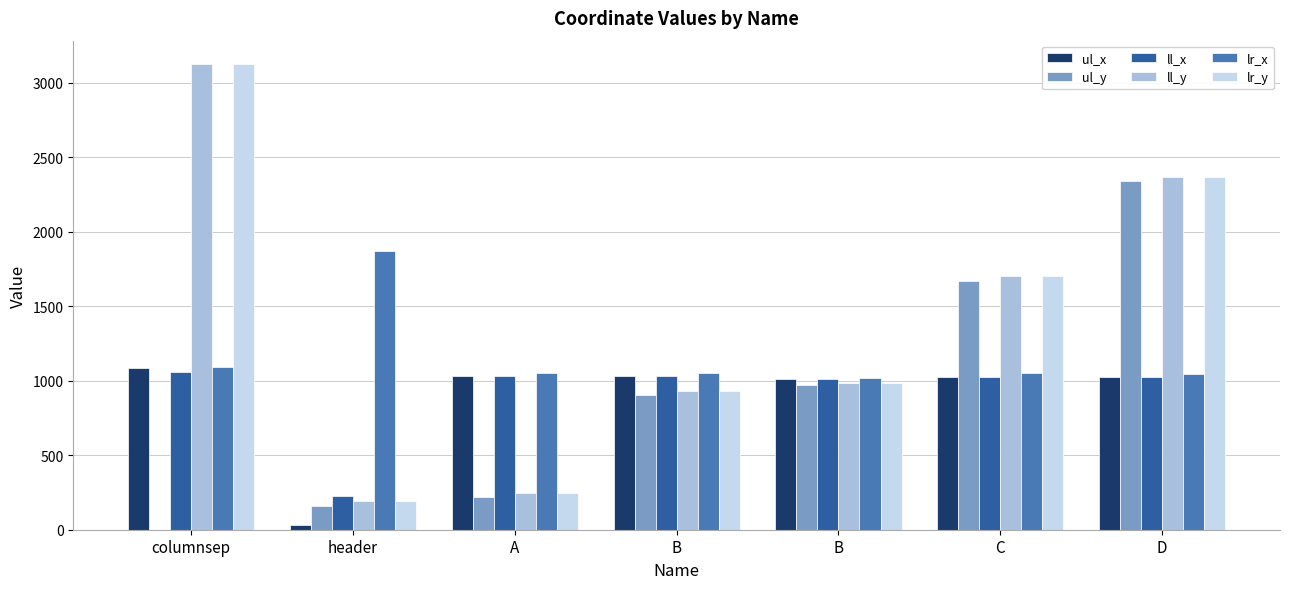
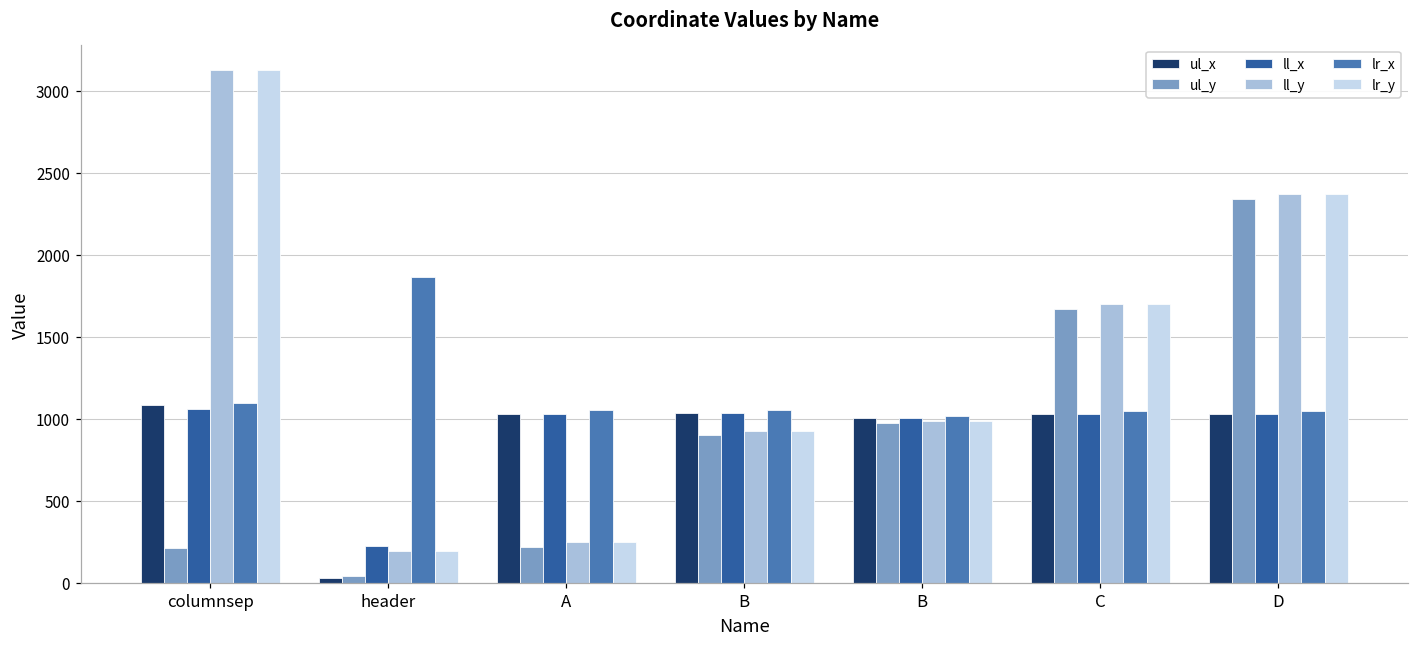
  {
    "ul_x": {
      "columnsep": 1090,
      "header": 30,
      "A": 1030,
      "C": 1030,
      "D": 1030
    },
    "ul_y": {
-     "columnsep": 0,
-     "header": 160,
+     "columnsep": 210,
+     "header": 40,
      "A": 220,
      "C": 1670,
      "D": 2340
    }
  }
